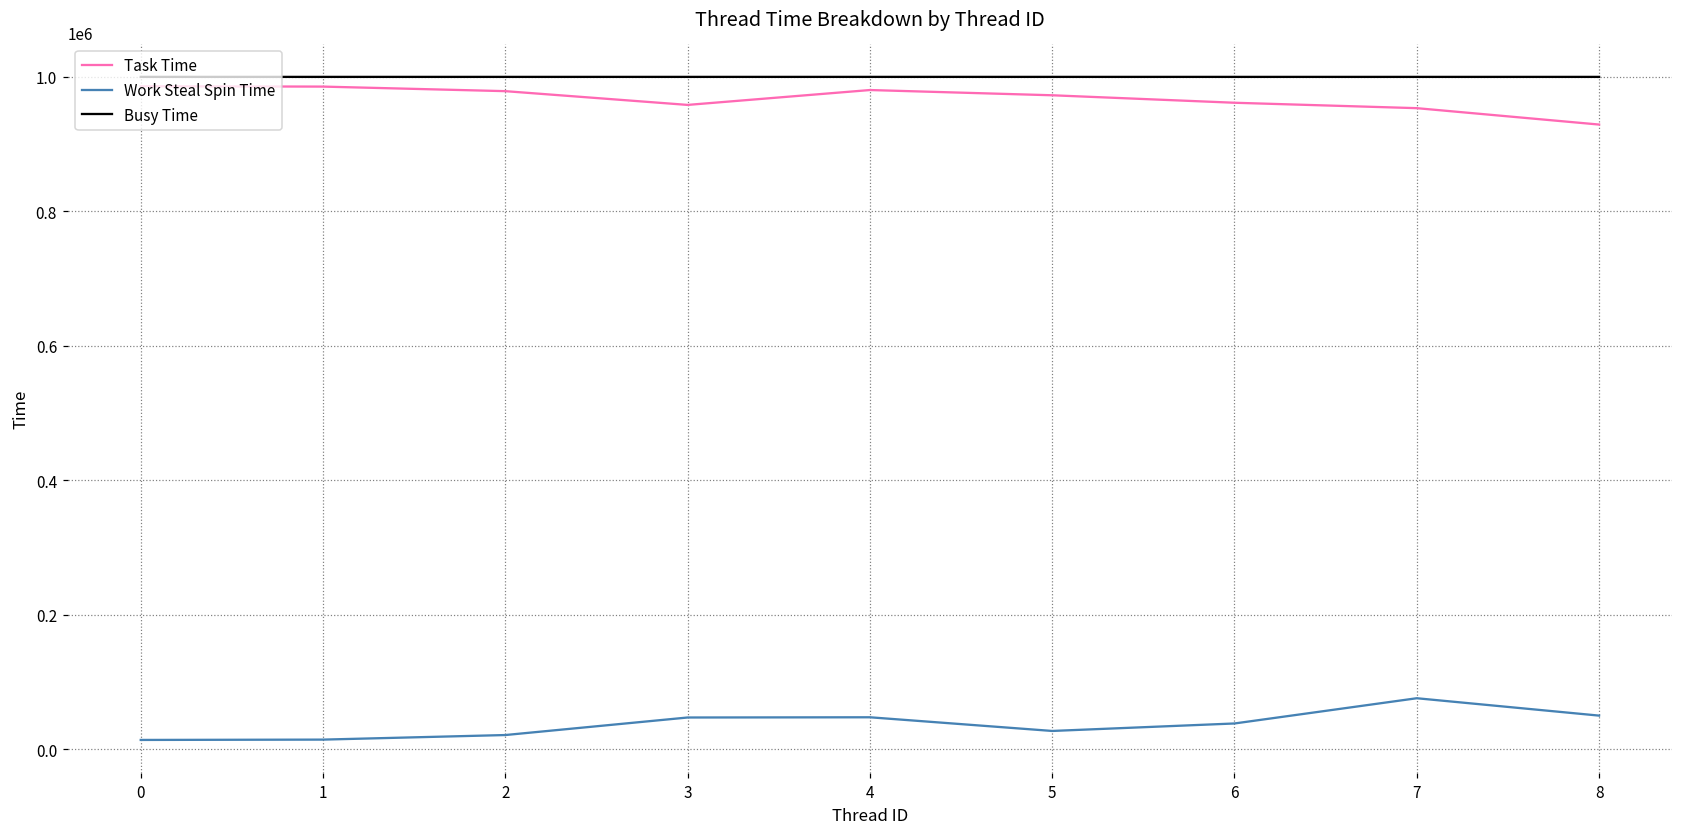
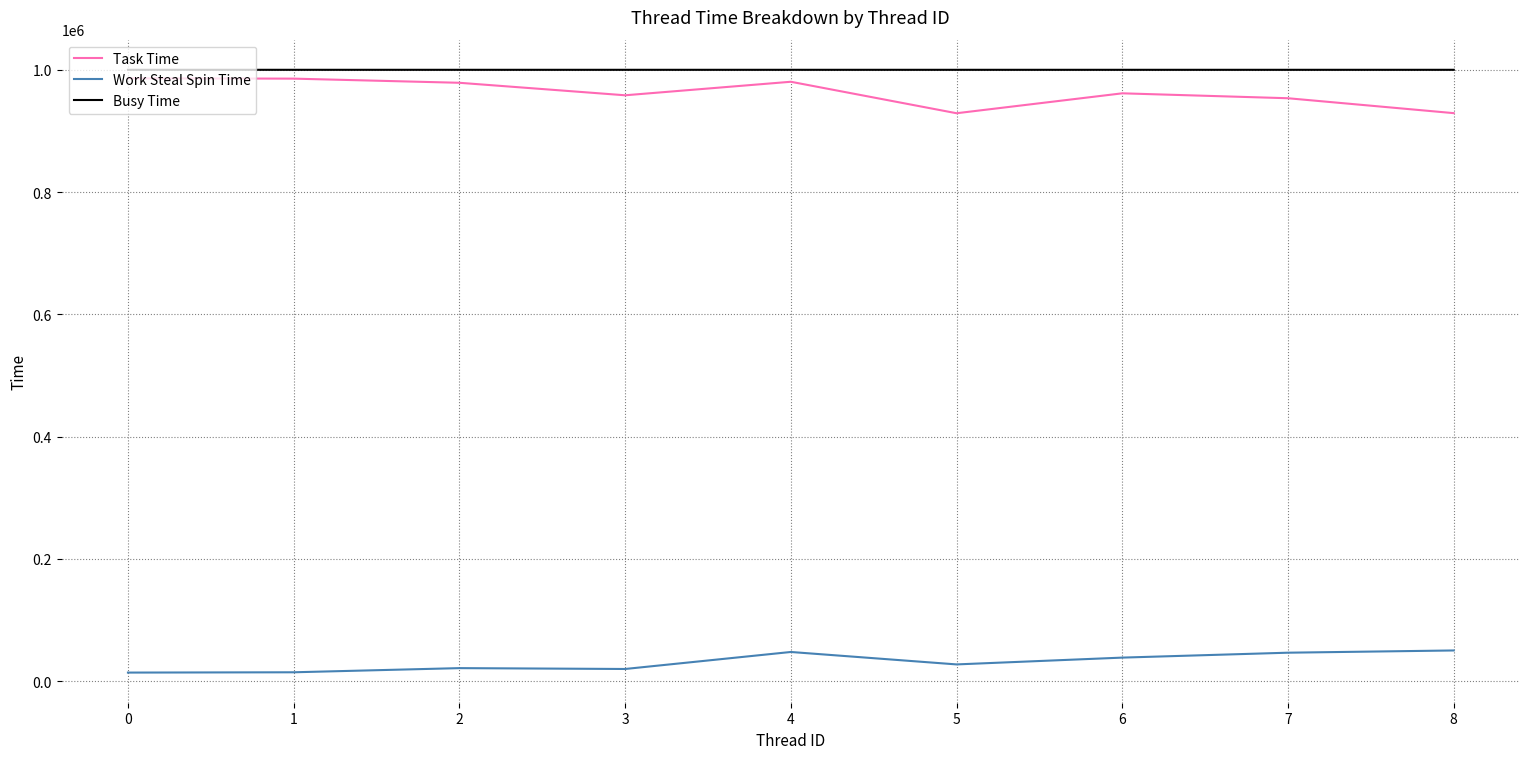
  {
    "Task Time": {
      "1": 990000,
      "2": 980000,
      "3": 960000,
      "4": 980000,
-     "5": 970000,
+     "5": 930000,
      "6": 960000,
      "7": 950000,
      "8": 930000
    },
    "Work Steal Spin Time": {
      "0": 10000,
      "1": 10000,
      "2": 20000,
-     "3": 50000,
+     "3": 20000,
      "4": 50000,
      "5": 30000,
      "6": 40000,
-     "7": 80000,
+     "7": 50000,
      "8": 50000
    },
    "Busy Time": {
      "1": 1000000,
      "2": 1000000,
      "3": 1000000,
      "4": 1000000,
      "5": 1000000,
      "6": 1000000,
      "7": 1000000,
      "8": 1000000
    }
  }
